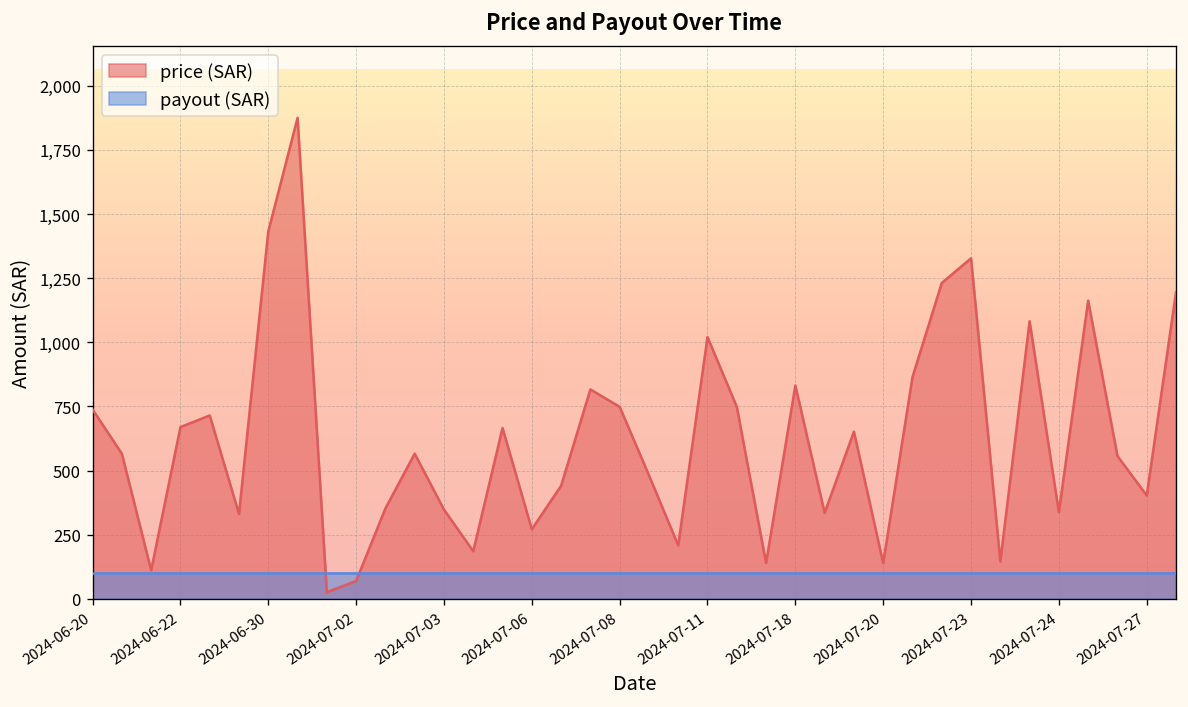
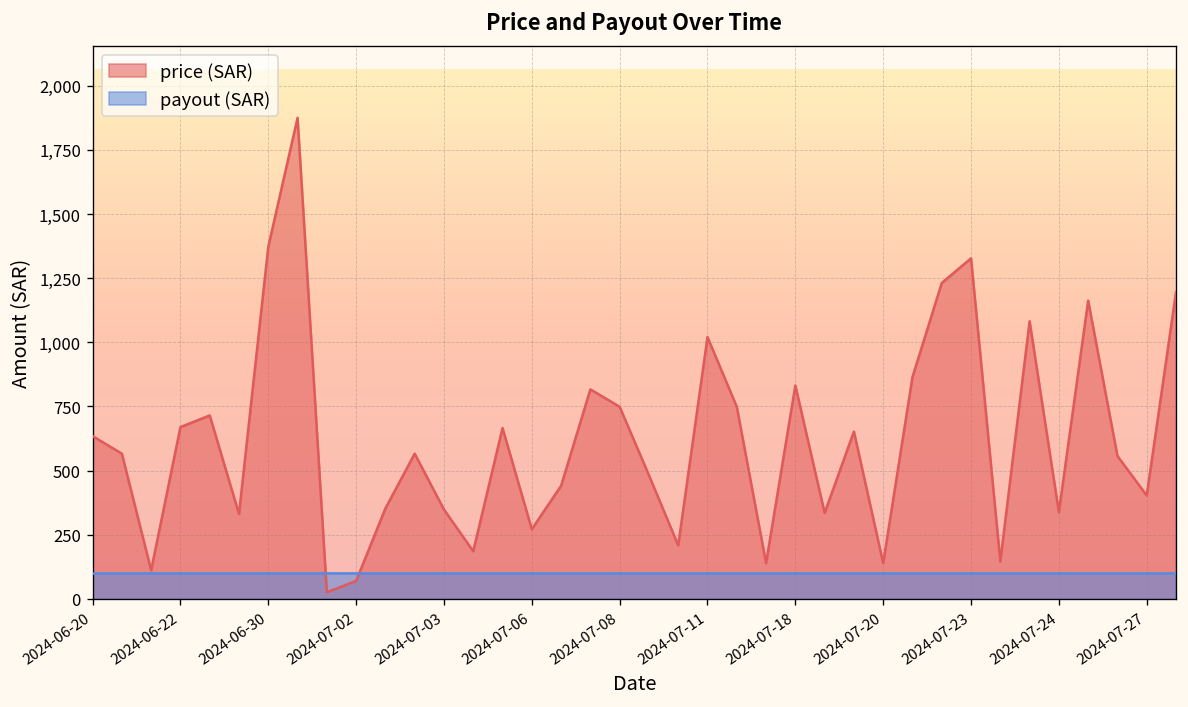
  {
    "price (SAR)": {
-     "2024-06-20": "740",
-     "2024-06-30": "1,430",
+     "2024-06-20": "630",
+     "2024-06-30": "1,370",
      "2024-07-08": "750",
      "2024-07-11": "1,020",
      "2024-07-27": "400"
    },
    "payout (SAR)": {
      "2024-06-20": "100",
      "2024-06-30": "100",
      "2024-07-08": "100",
      "2024-07-11": "100",
      "2024-07-27": "100"
    }
  }
